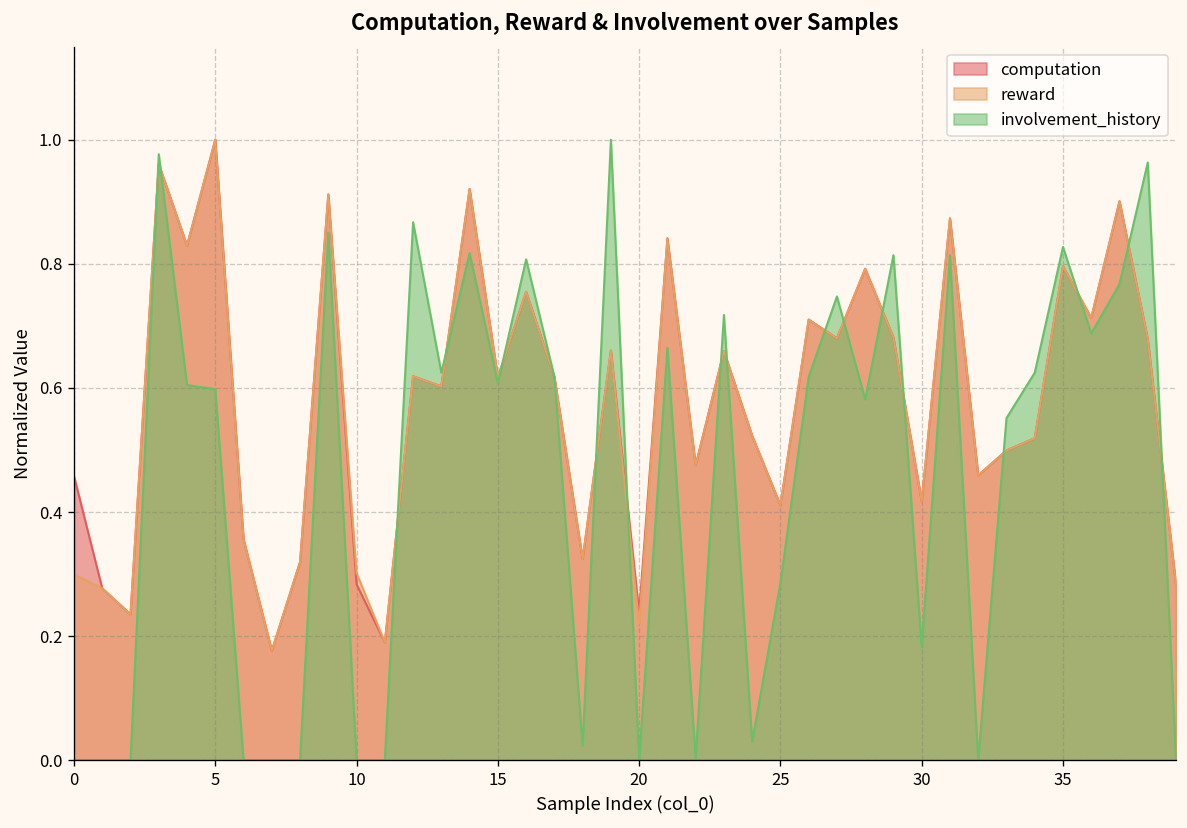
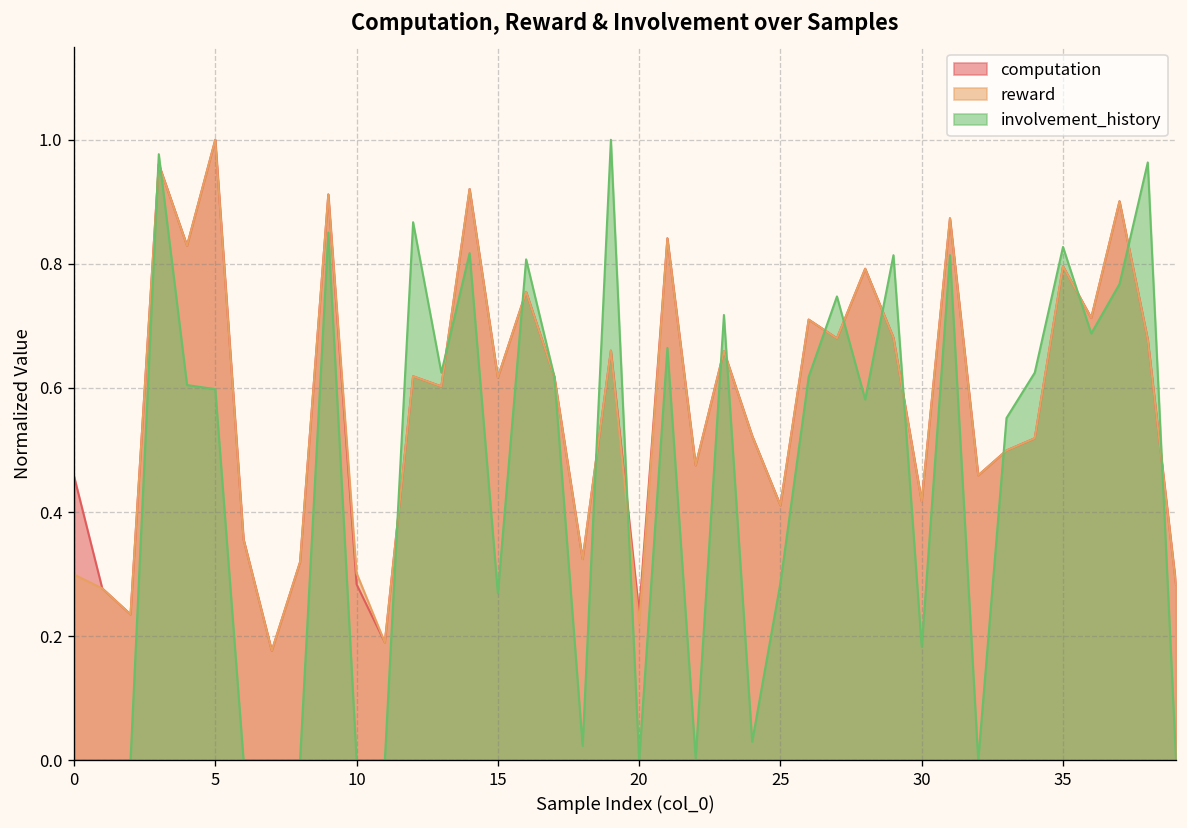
  {
    "involvement_history": {
      "0": 0.00,
      "5": 0.60,
      "10": 0.00,
-     "15": 0.61,
+     "15": 0.27,
      "20": 0.00,
      "25": 0.29,
      "30": 0.18,
      "35": 0.83
    }
  }
